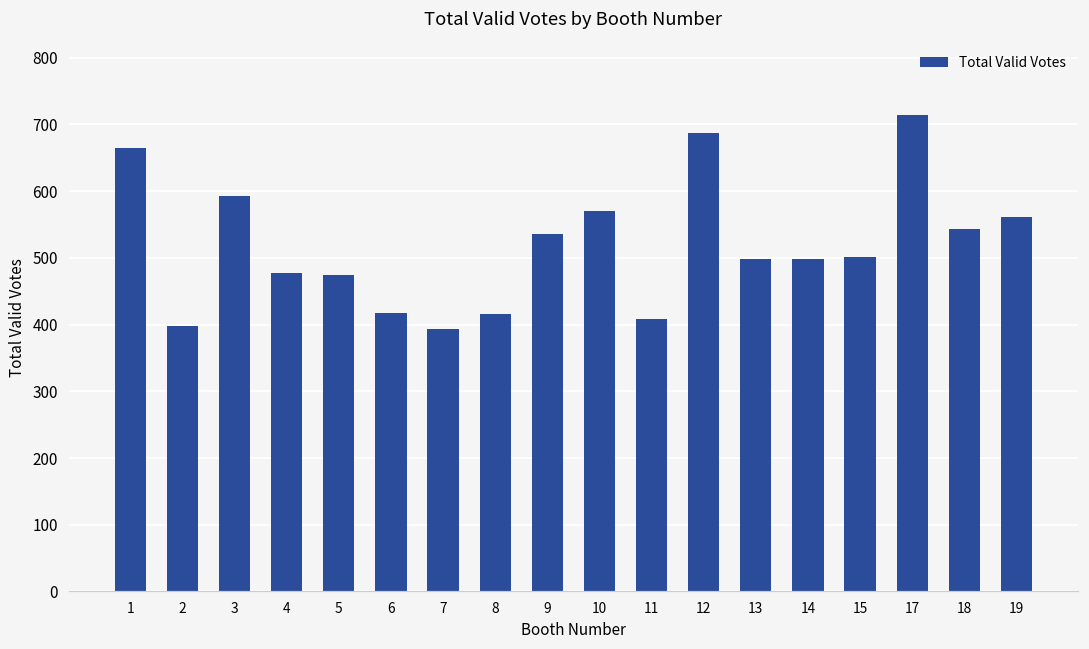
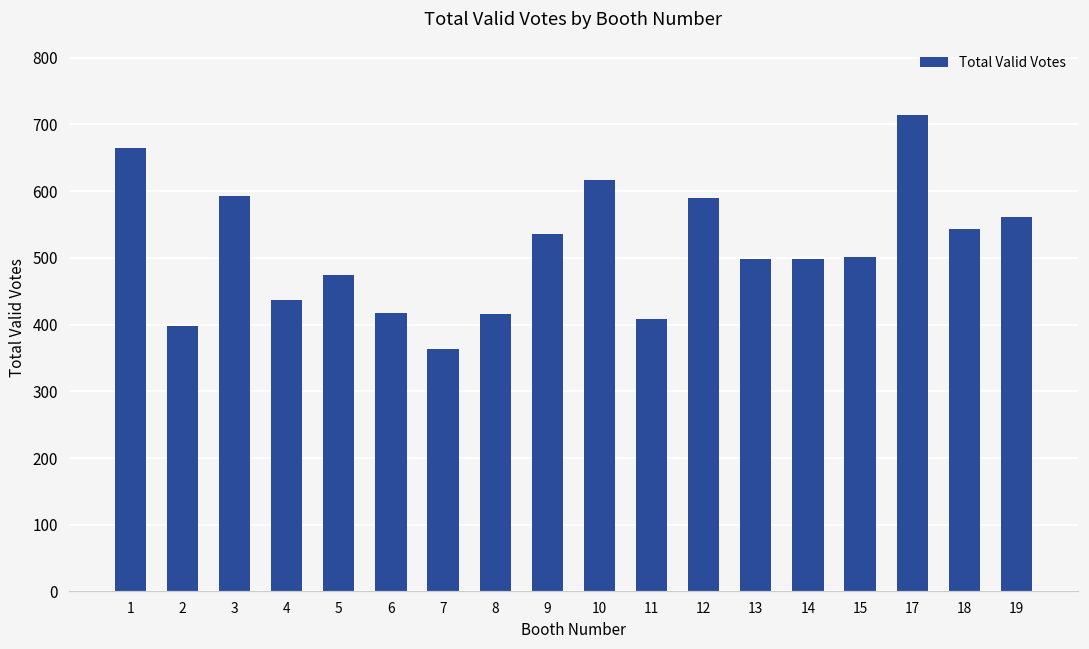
  {
    "1": 660,
    "2": 400,
    "3": 590,
-   "4": 480,
+   "4": 440,
    "5": 480,
    "6": 420,
-   "7": 390,
+   "7": 360,
    "8": 420,
    "9": 540,
-   "10": 570,
+   "10": 620,
    "11": 410,
-   "12": 690,
+   "12": 590,
    "13": 500,
    "14": 500,
    "15": 500,
    "17": 710,
    "18": 540,
    "19": 560
  }
